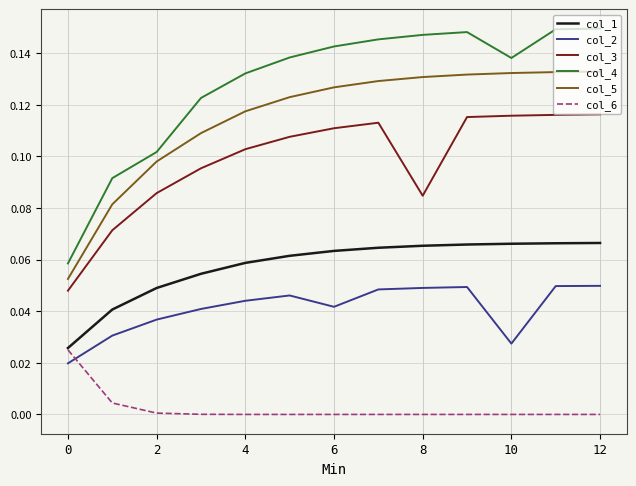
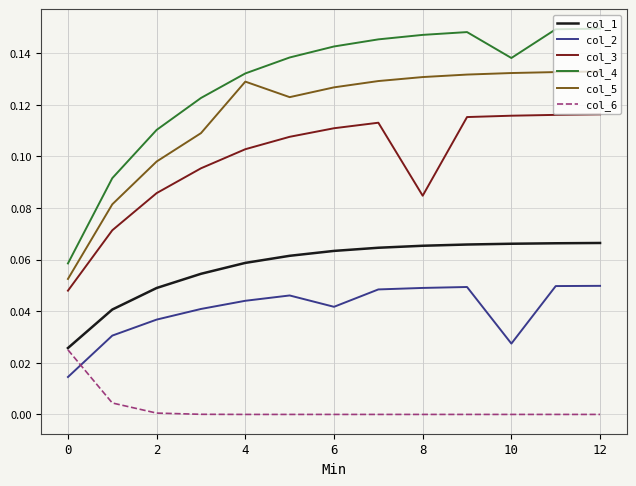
  {
    "col_1": {
      "2": 0.049,
      "4": 0.059,
      "6": 0.063,
      "8": 0.065,
      "10": 0.066,
      "12": 0.066
    },
    "col_2": {
-     "0": 0.020,
+     "0": 0.015,
      "2": 0.037,
      "4": 0.044,
      "6": 0.042,
      "8": 0.049,
      "10": 0.027,
      "12": 0.050
    },
    "col_3": {
      "0": 0.048,
      "2": 0.086,
      "4": 0.103,
      "6": 0.111,
      "8": 0.085,
      "10": 0.116
    },
    "col_4": {
      "0": 0.059,
-     "2": 0.102,
+     "2": 0.110,
      "4": 0.132,
      "6": 0.143,
      "8": 0.147,
      "10": 0.138
    },
    "col_5": {
      "0": 0.053,
      "2": 0.098,
-     "4": 0.117,
+     "4": 0.129,
      "6": 0.127,
      "8": 0.131,
      "10": 0.132
    },
    "col_6": {
      "2": 0.001,
      "4": 0.000,
      "6": 0.000,
      "8": 0.000,
      "10": 0.000,
      "12": 0.000
    }
  }
